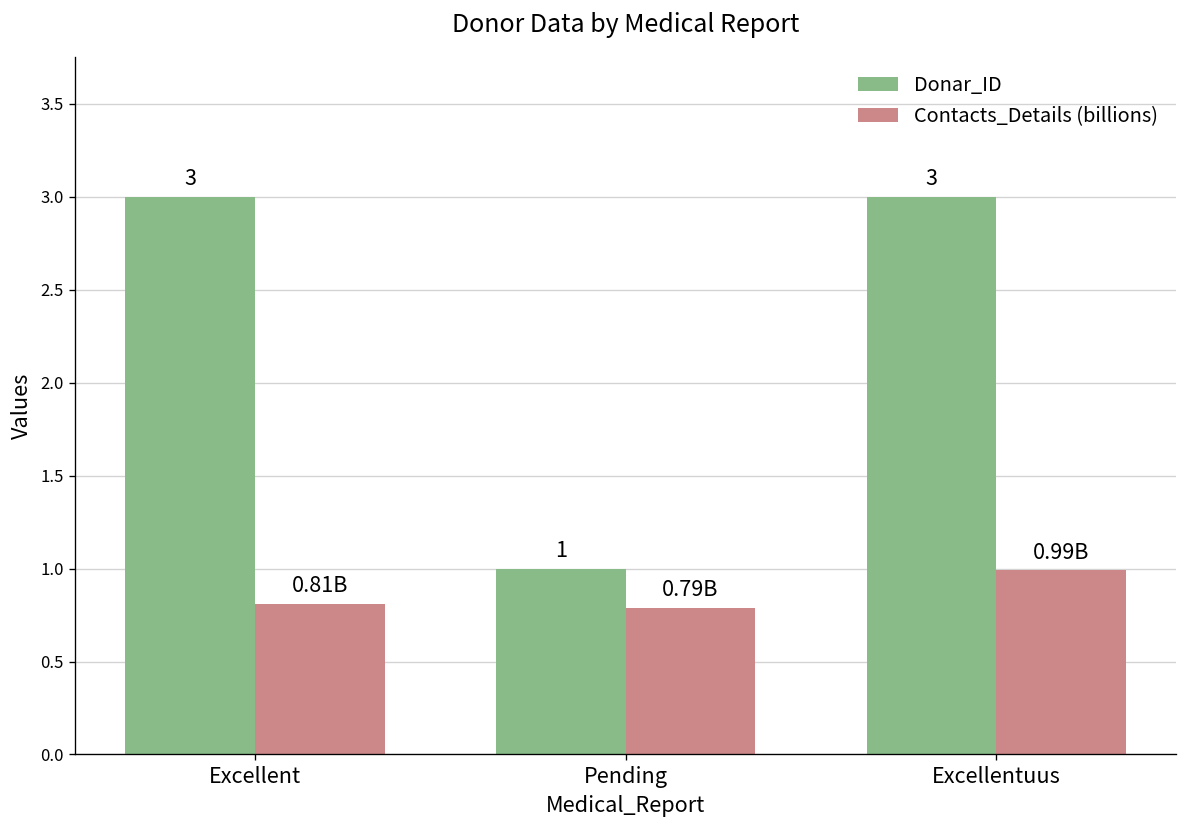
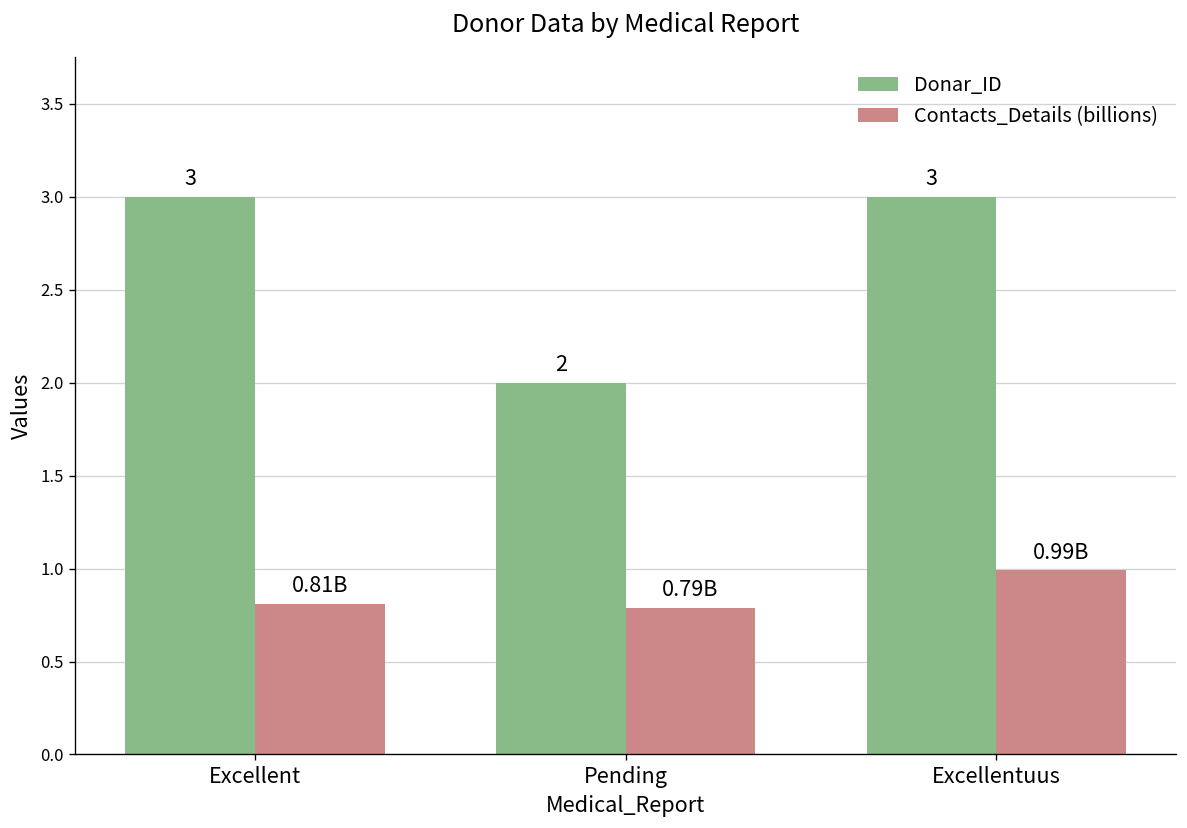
  {
    "Donar_ID": {
      "Excellent": "3",
-     "Pending": "1",
+     "Pending": "2",
      "Excellentuus": "3"
    },
    "Contacts_Details (billions)": {
      "Excellent": "0.81B",
      "Pending": "0.79B",
      "Excellentuus": "0.99B"
    }
  }
